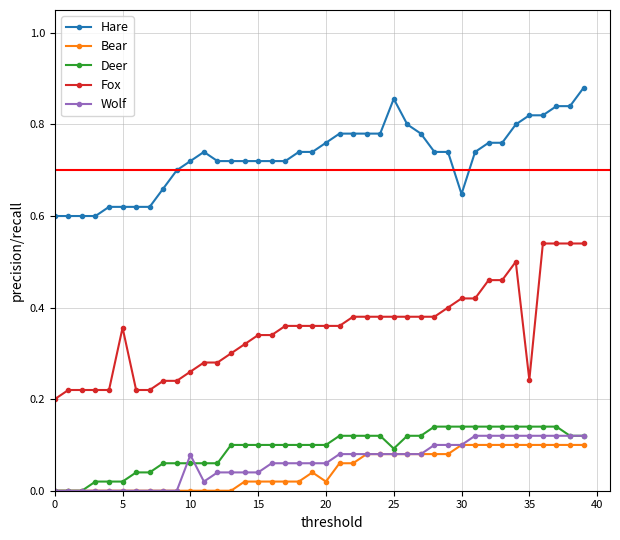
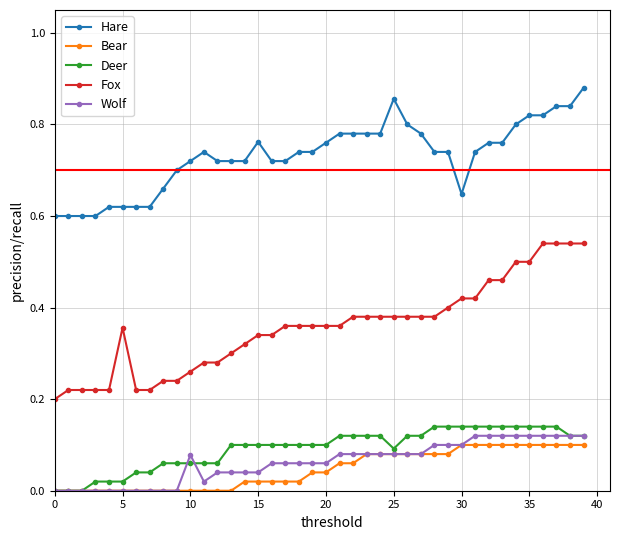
  {
    "Hare": {
      "0": 0.60,
      "5": 0.62,
      "10": 0.72,
-     "15": 0.72,
+     "15": 0.76,
      "20": 0.76,
      "25": 0.86,
      "30": 0.65,
      "35": 0.82
    },
    "Bear": {
      "10": 0.00,
      "15": 0.02,
-     "20": 0.02,
+     "20": 0.04,
      "35": 0.10
    },
    "Deer": {
      "5": 0.02,
      "10": 0.06,
      "15": 0.10,
      "20": 0.10,
      "25": 0.09,
      "30": 0.14,
      "35": 0.14
    },
    "Fox": {
      "0": 0.20,
      "5": 0.36,
      "10": 0.26,
      "15": 0.34,
      "20": 0.36,
      "25": 0.38,
      "30": 0.42,
-     "35": 0.24
+     "35": 0.50
    },
    "Wolf": {
      "10": 0.08,
      "15": 0.04,
      "20": 0.06,
      "35": 0.12
    }
  }
